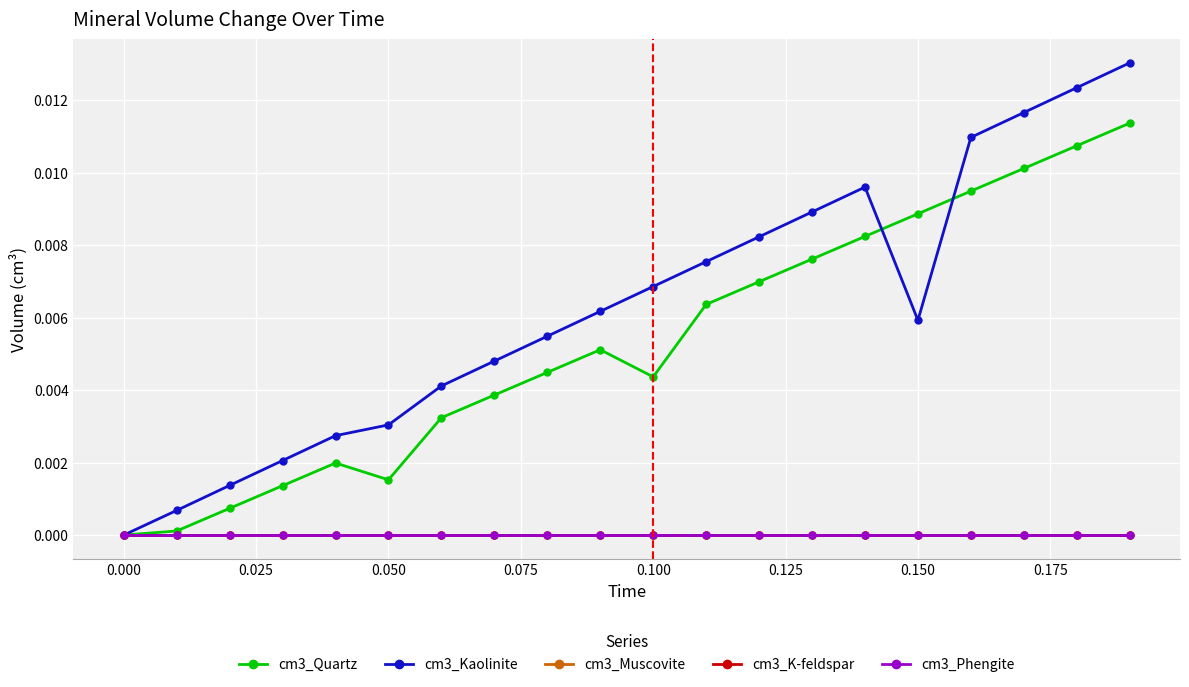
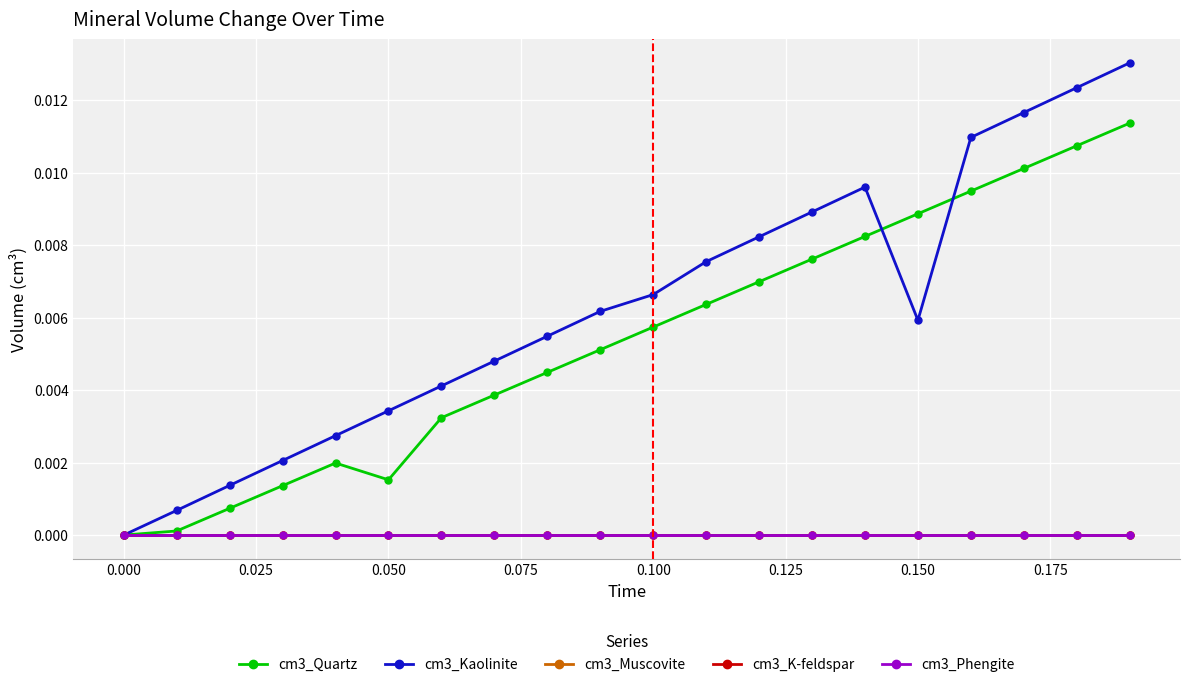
  {
    "cm3_Quartz": {
      "0.050": 0.0015,
-     "0.100": 0.0044,
+     "0.100": 0.0057,
      "0.150": 0.0089
    },
    "cm3_Kaolinite": {
-     "0.050": 0.0030,
-     "0.100": 0.0069,
+     "0.050": 0.0034,
+     "0.100": 0.0066,
      "0.150": 0.0059
    },
    "cm3_Phengite": {
      "0.050": 0.0000,
      "0.100": 0.0000,
      "0.150": 0.0000
    }
  }
